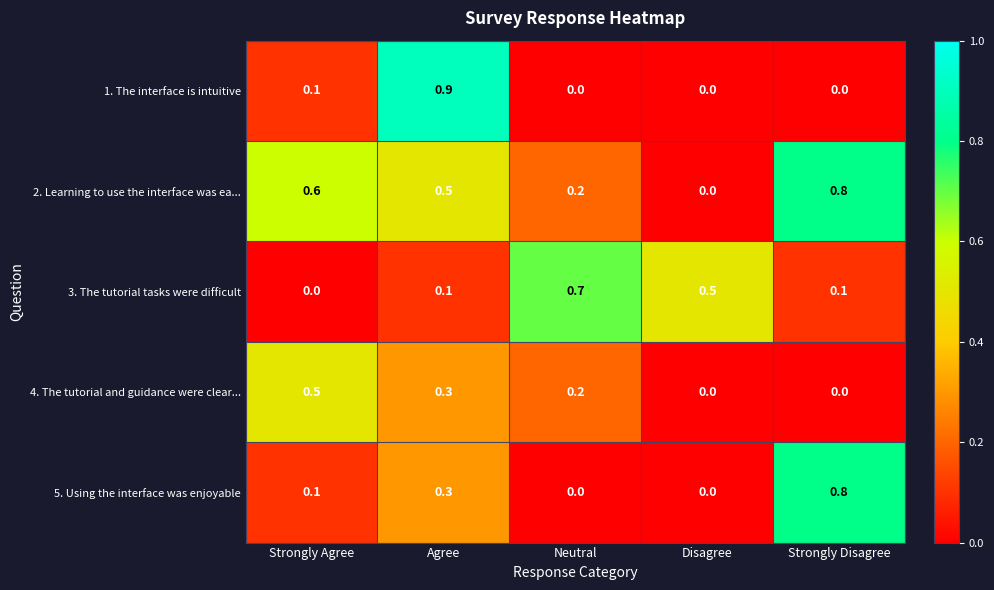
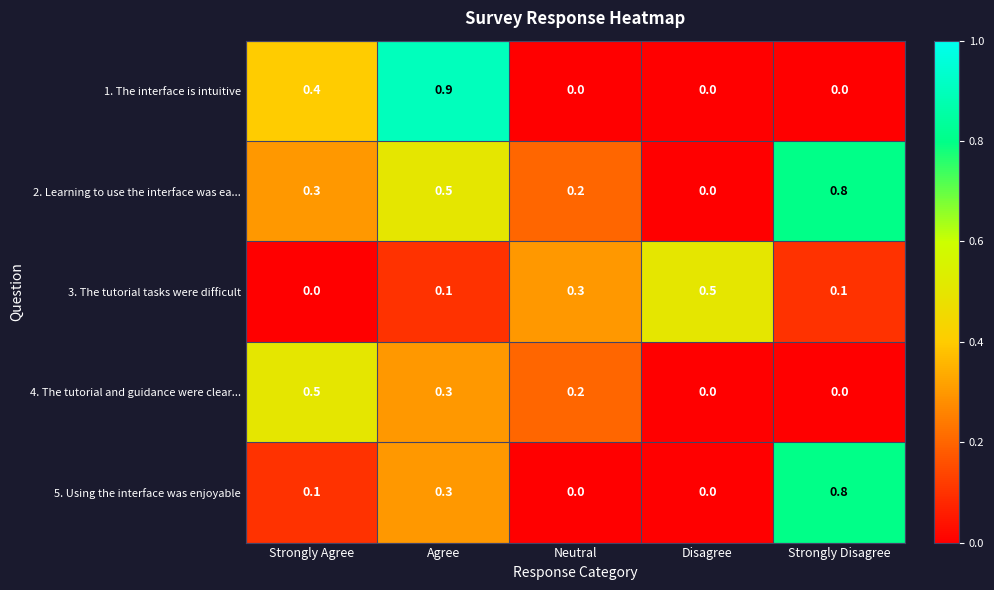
  {
    "1. The interface is intuitive": {
-     "Strongly Agree": 0.1,
+     "Strongly Agree": 0.4,
      "Agree": 0.9,
      "Neutral": 0.0,
      "Disagree": 0.0,
      "Strongly Disagree": 0.0
    },
    "2. Learning to use the interface was ea...": {
-     "Strongly Agree": 0.6,
+     "Strongly Agree": 0.3,
      "Agree": 0.5,
      "Neutral": 0.2,
      "Disagree": 0.0,
      "Strongly Disagree": 0.8
    },
    "3. The tutorial tasks were difficult": {
      "Strongly Agree": 0.0,
      "Agree": 0.1,
-     "Neutral": 0.7,
+     "Neutral": 0.3,
      "Disagree": 0.5,
      "Strongly Disagree": 0.1
    },
    "4. The tutorial and guidance were clear...": {
      "Strongly Agree": 0.5,
      "Agree": 0.3,
      "Neutral": 0.2,
      "Disagree": 0.0,
      "Strongly Disagree": 0.0
    },
    "5. Using the interface was enjoyable": {
      "Strongly Agree": 0.1,
      "Agree": 0.3,
      "Neutral": 0.0,
      "Disagree": 0.0,
      "Strongly Disagree": 0.8
    }
  }
